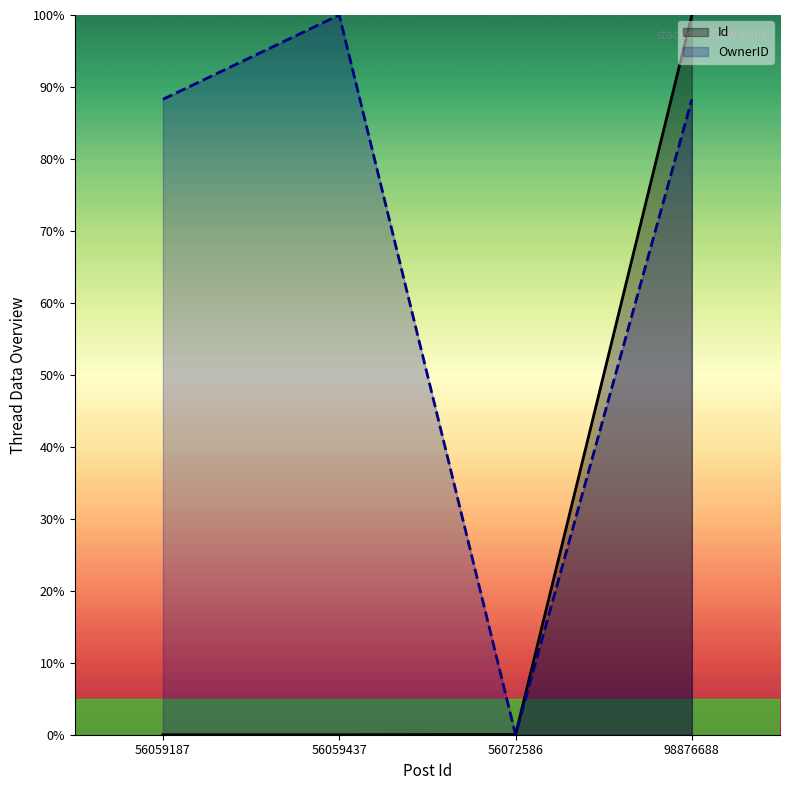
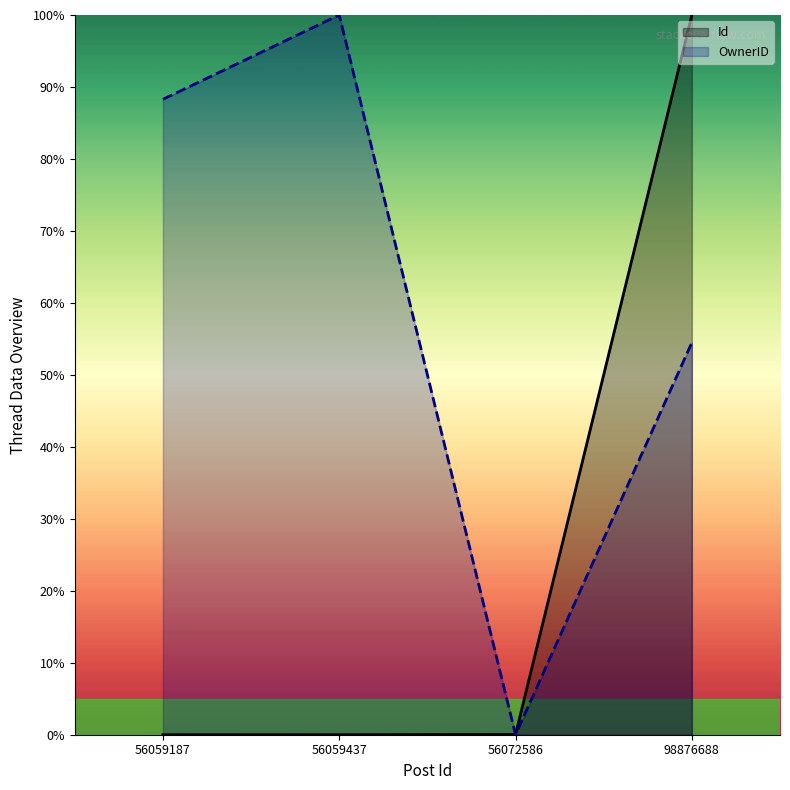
  {
    "Id": {
      "98876688": "100%"
    },
    "OwnerID": {
      "56059187": "88%",
      "56059437": "100%",
-     "98876688": "88%"
+     "98876688": "54%"
    }
  }
